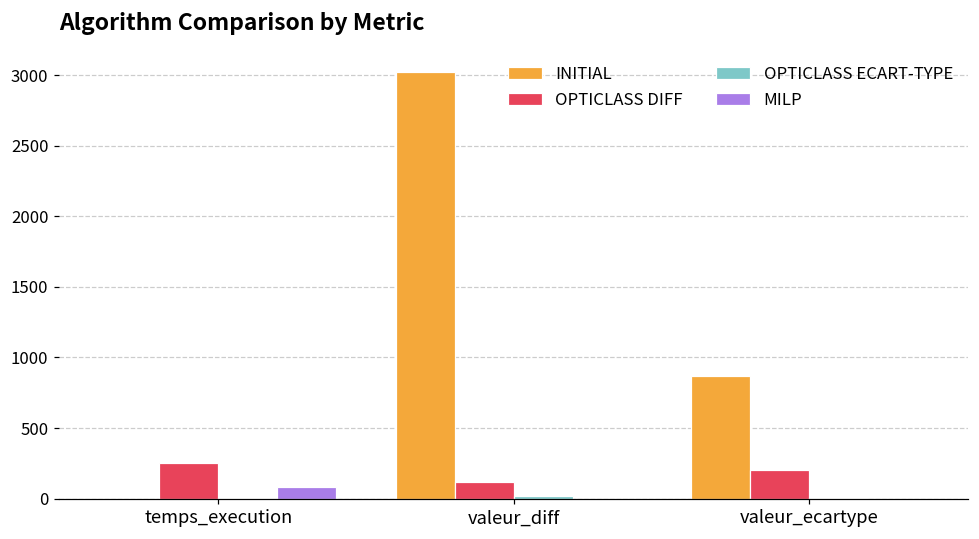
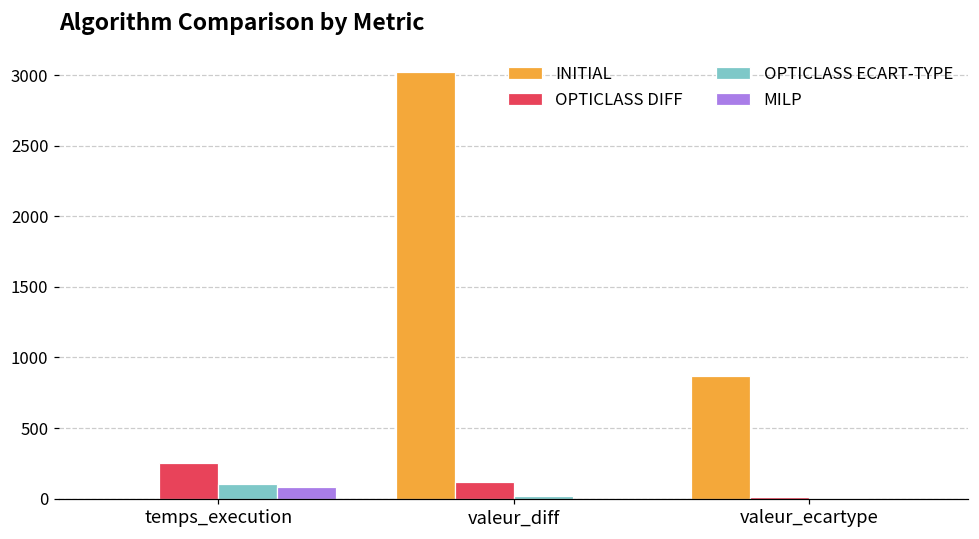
  {
    "INITIAL": {
      "temps_execution": 0,
      "valeur_diff": 3020,
      "valeur_ecartype": 870
    },
    "OPTICLASS DIFF": {
      "temps_execution": 250,
      "valeur_diff": 120,
-     "valeur_ecartype": 200
+     "valeur_ecartype": 10
    },
    "OPTICLASS ECART-TYPE": {
-     "temps_execution": 0,
+     "temps_execution": 110,
      "valeur_diff": 20
    },
    "MILP": {
      "temps_execution": 80,
      "valeur_diff": 0,
      "valeur_ecartype": 0
    }
  }
